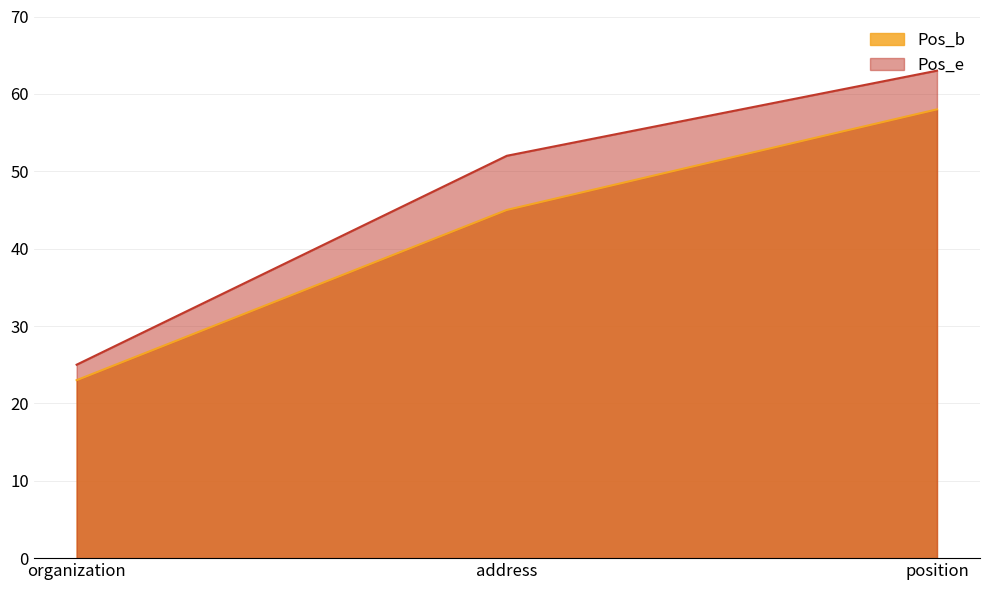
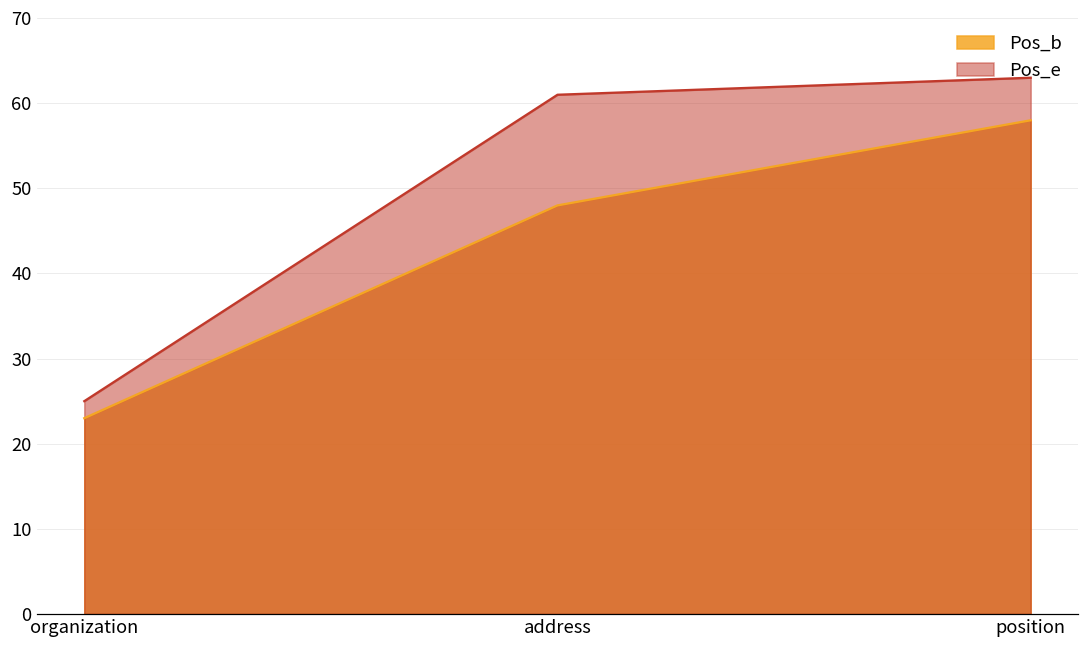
  {
    "Pos_b": {
      "organization": 23,
-     "address": 45,
+     "address": 48,
      "position": 58
    },
    "Pos_e": {
      "organization": 25,
-     "address": 52,
+     "address": 61,
      "position": 63
    }
  }
